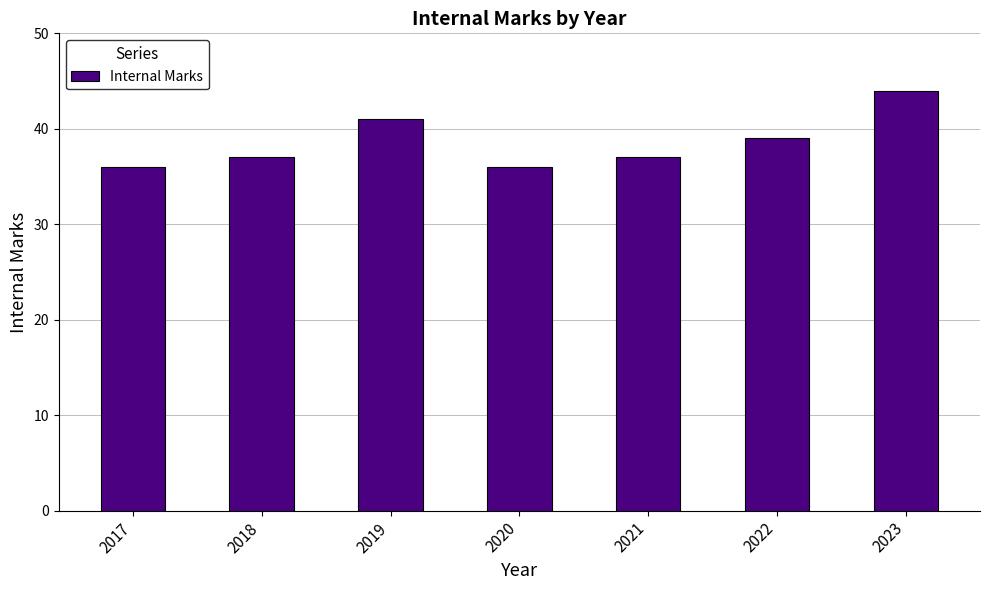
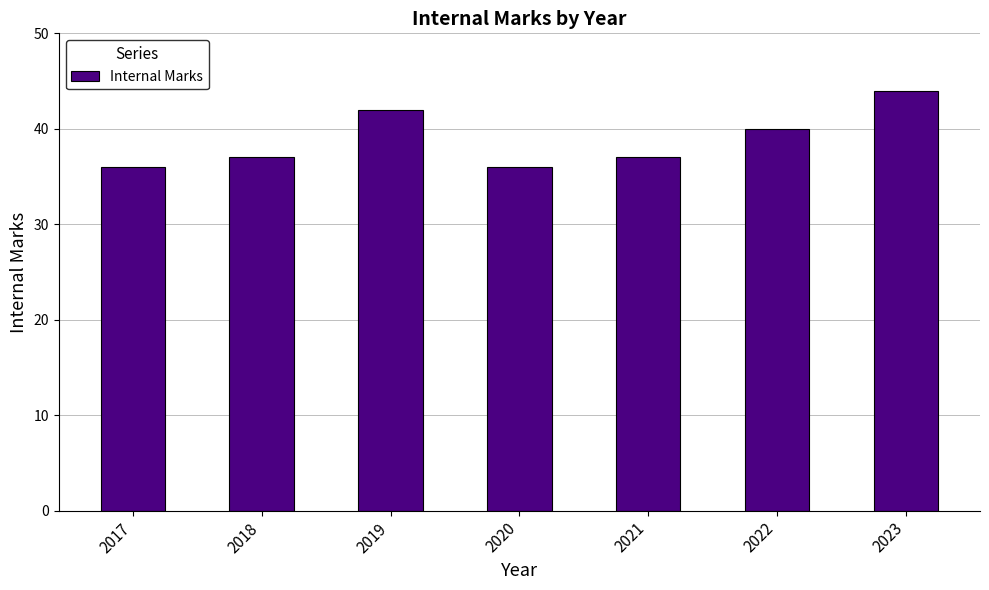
  {
    "2017": 36,
    "2018": 37,
-   "2019": 41,
+   "2019": 42,
    "2020": 36,
    "2021": 37,
-   "2022": 39,
+   "2022": 40,
    "2023": 44
  }
